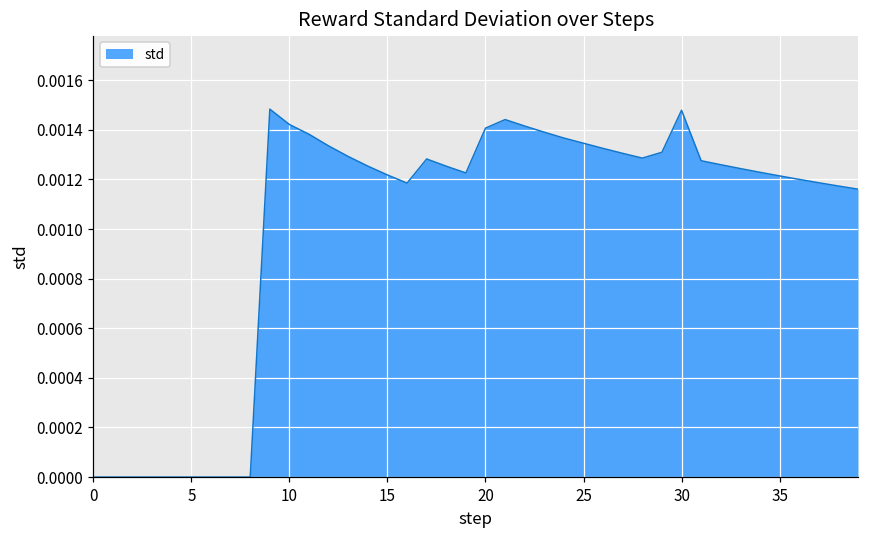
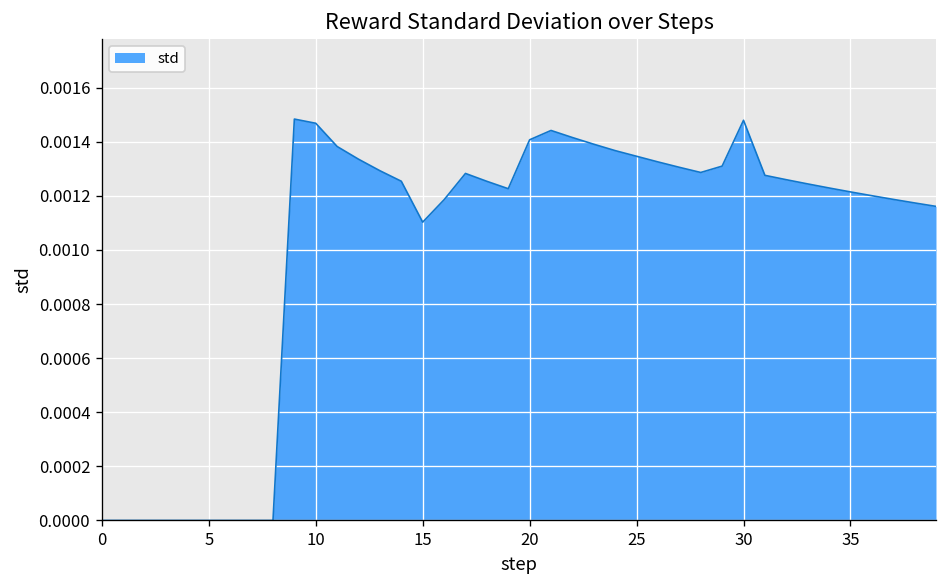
  {
    "0": 0.00000,
    "5": 0.00000,
-   "10": 0.00142,
-   "15": 0.00122,
+   "10": 0.00147,
+   "15": 0.00110,
    "20": 0.00141,
    "25": 0.00135,
    "30": 0.00148,
    "35": 0.00121
  }
